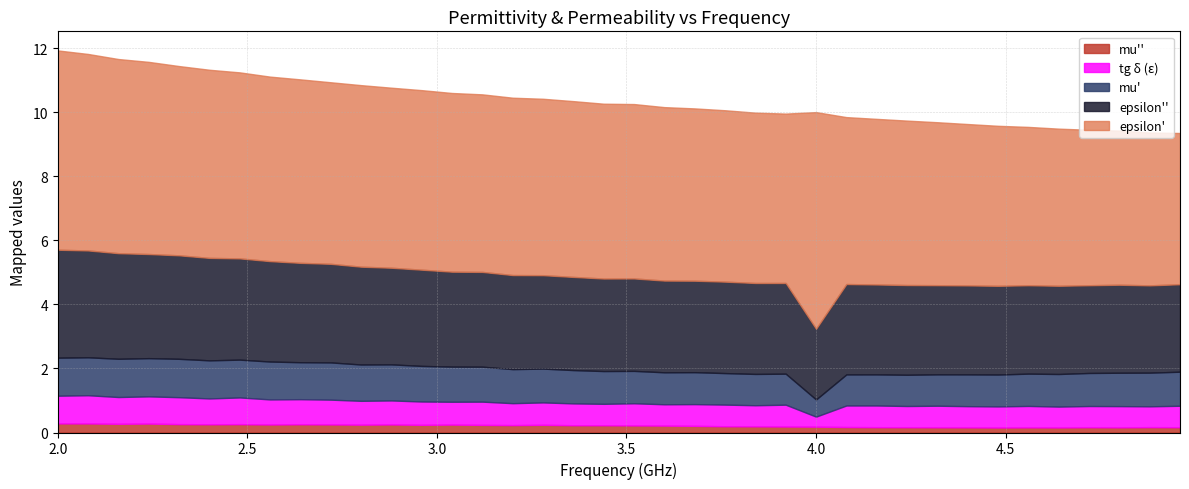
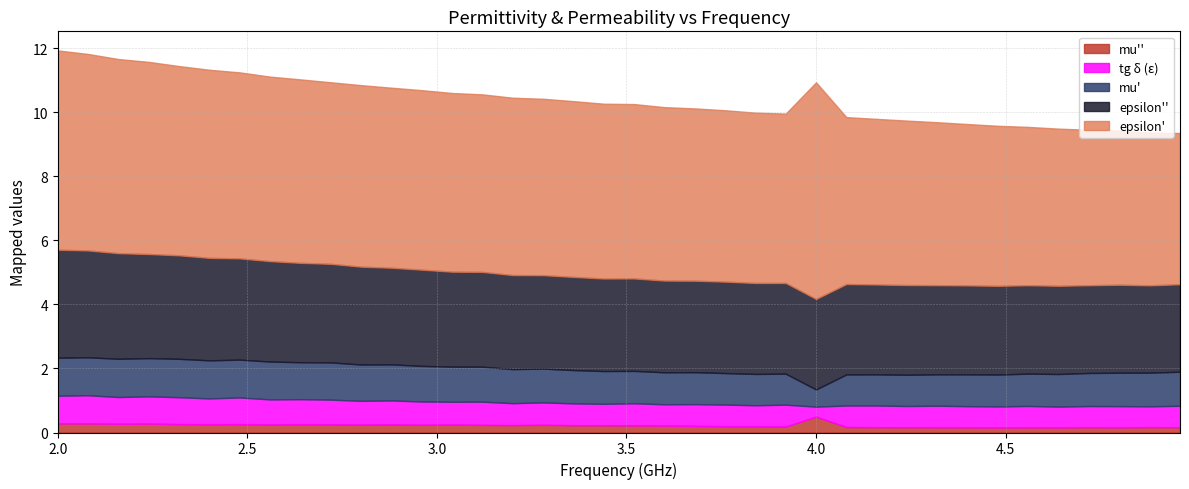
  {
    "mu''": {
      "2.0": 0.3,
-     "4.0": 0.2
+     "4.0": 0.5
    },
    "tg δ (ε)": {
      "2.0": 0.9,
      "4.0": 0.3
    },
    "mu'": {
      "2.0": 1.2,
      "4.0": 0.5
    },
    "epsilon''": {
      "2.0": 3.4,
-     "4.0": 2.2
+     "4.0": 2.8
    },
    "epsilon'": {
      "2.0": 6.2,
      "4.0": 6.8
    }
  }
